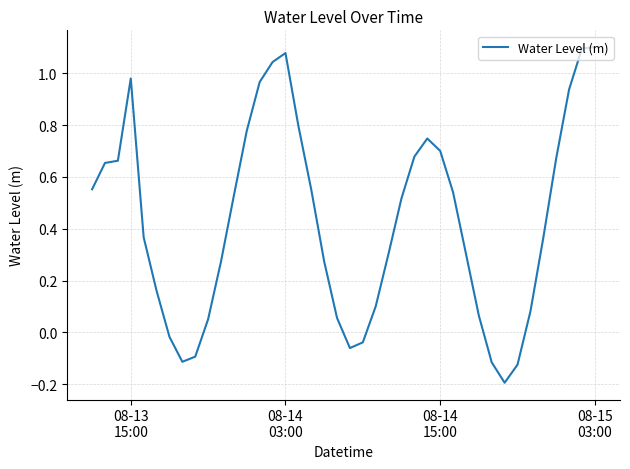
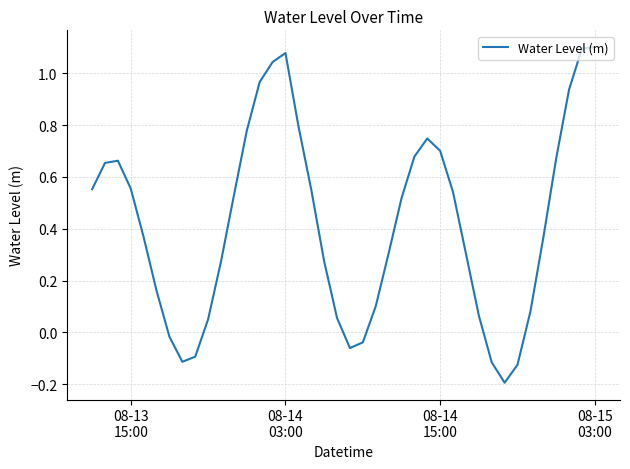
  {
-   "08-13 15:00": 0.98,
+   "08-13 15:00": 0.56,
    "08-14 03:00": 1.08,
    "08-14 15:00": 0.70
  }
